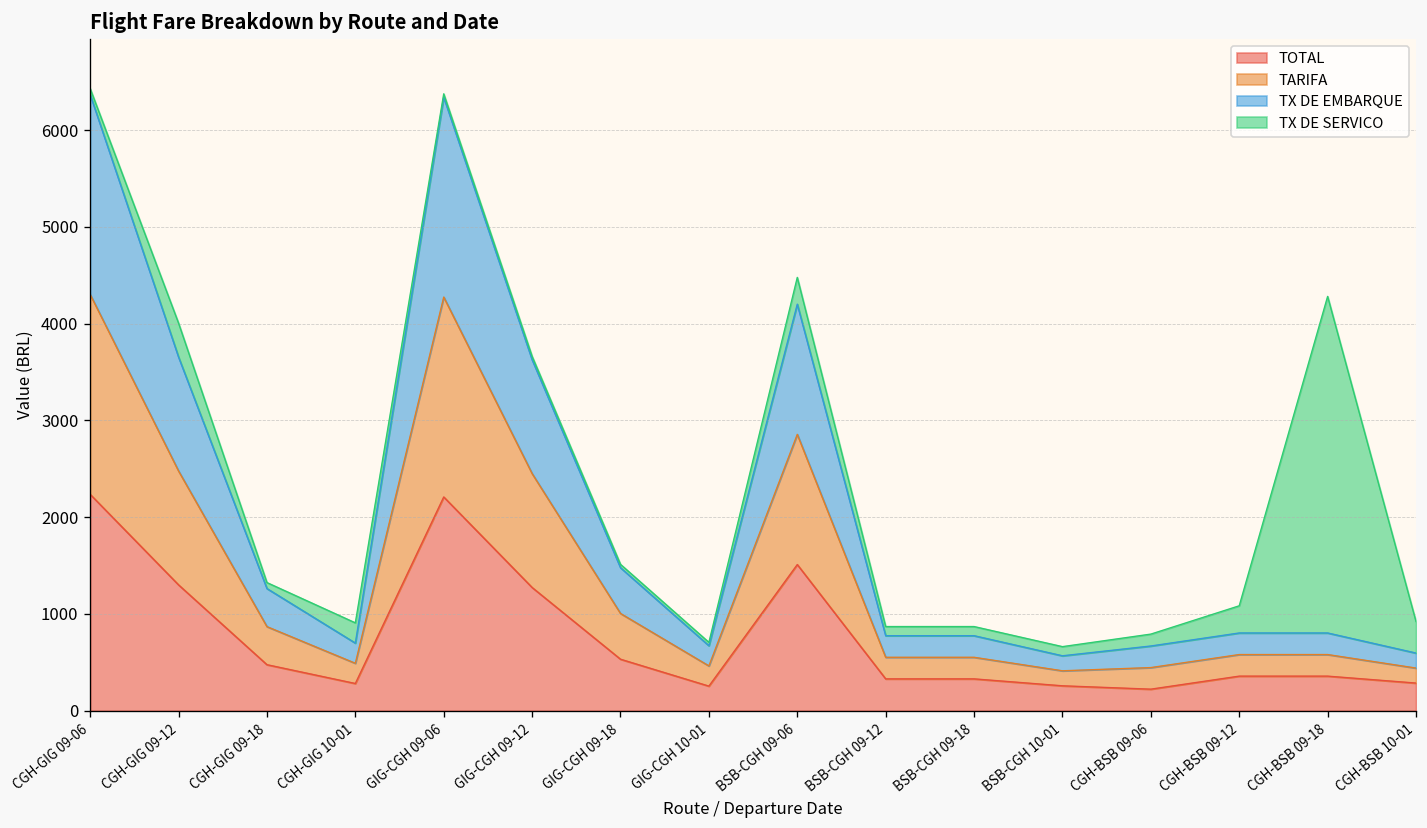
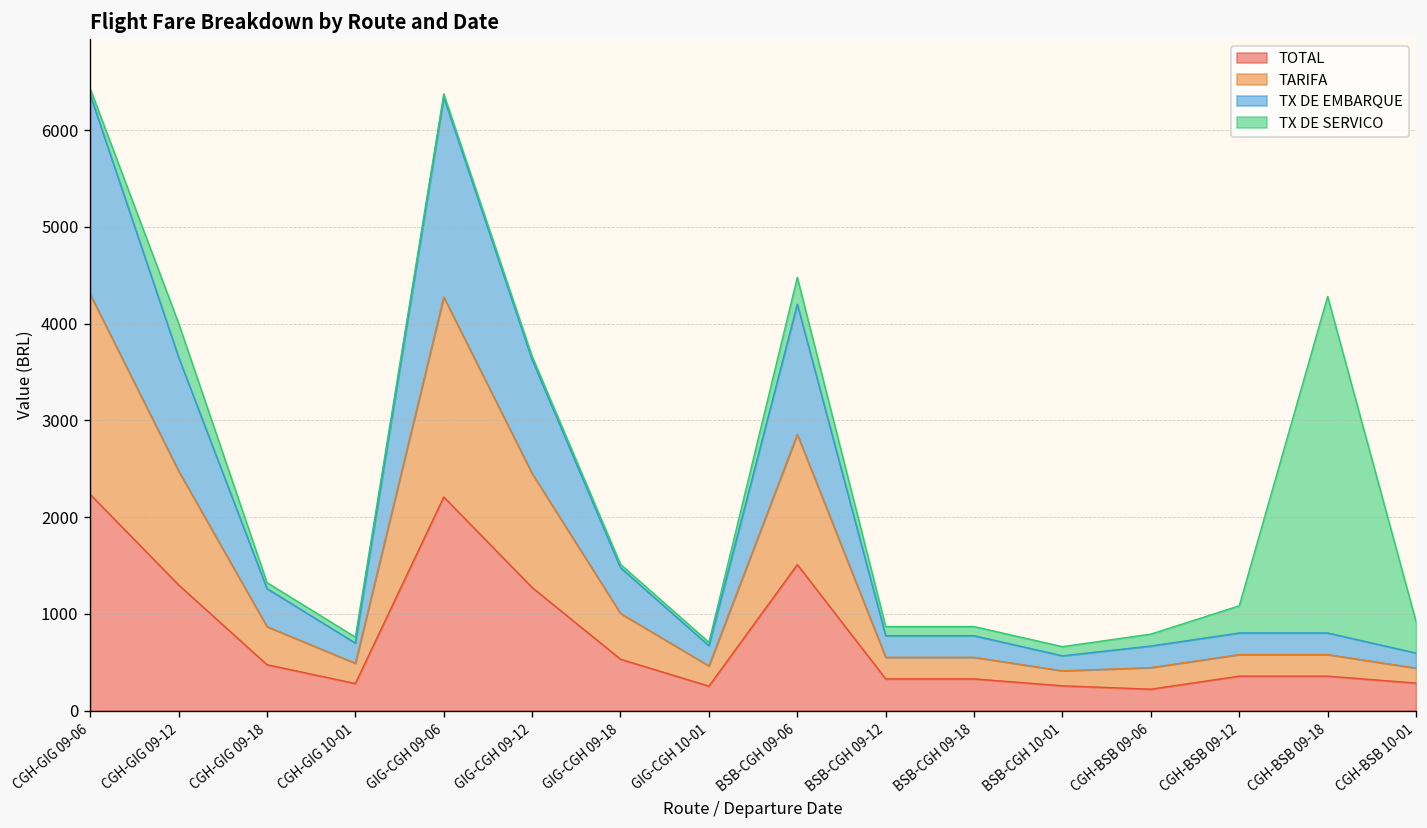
  {
    "TX DE EMBARQUE": {
      "CGH-GIG 09-06": 2100,
      "CGH-GIG 09-12": 1200,
      "CGH-GIG 09-18": 400,
      "CGH-GIG 10-01": 200,
      "GIG-CGH 09-06": 2100,
      "GIG-CGH 09-12": 1200,
      "GIG-CGH 09-18": 500,
      "GIG-CGH 10-01": 200,
      "BSB-CGH 09-06": 1300,
      "BSB-CGH 09-12": 200,
      "BSB-CGH 09-18": 200,
      "BSB-CGH 10-01": 200,
      "CGH-BSB 09-06": 200,
      "CGH-BSB 09-12": 200,
      "CGH-BSB 09-18": 200,
      "CGH-BSB 10-01": 200
    },
    "TX DE SERVICO": {
      "CGH-GIG 09-06": 100,
      "CGH-GIG 09-12": 400,
      "CGH-GIG 09-18": 100,
-     "CGH-GIG 10-01": 200,
+     "CGH-GIG 10-01": 100,
      "GIG-CGH 09-06": 0,
      "GIG-CGH 09-12": 0,
      "GIG-CGH 09-18": 0,
      "GIG-CGH 10-01": 0,
      "BSB-CGH 09-06": 300,
      "BSB-CGH 09-12": 100,
      "BSB-CGH 09-18": 100,
      "BSB-CGH 10-01": 100,
      "CGH-BSB 09-06": 100,
      "CGH-BSB 09-12": 300,
      "CGH-BSB 09-18": 3500,
      "CGH-BSB 10-01": 300
    }
  }
